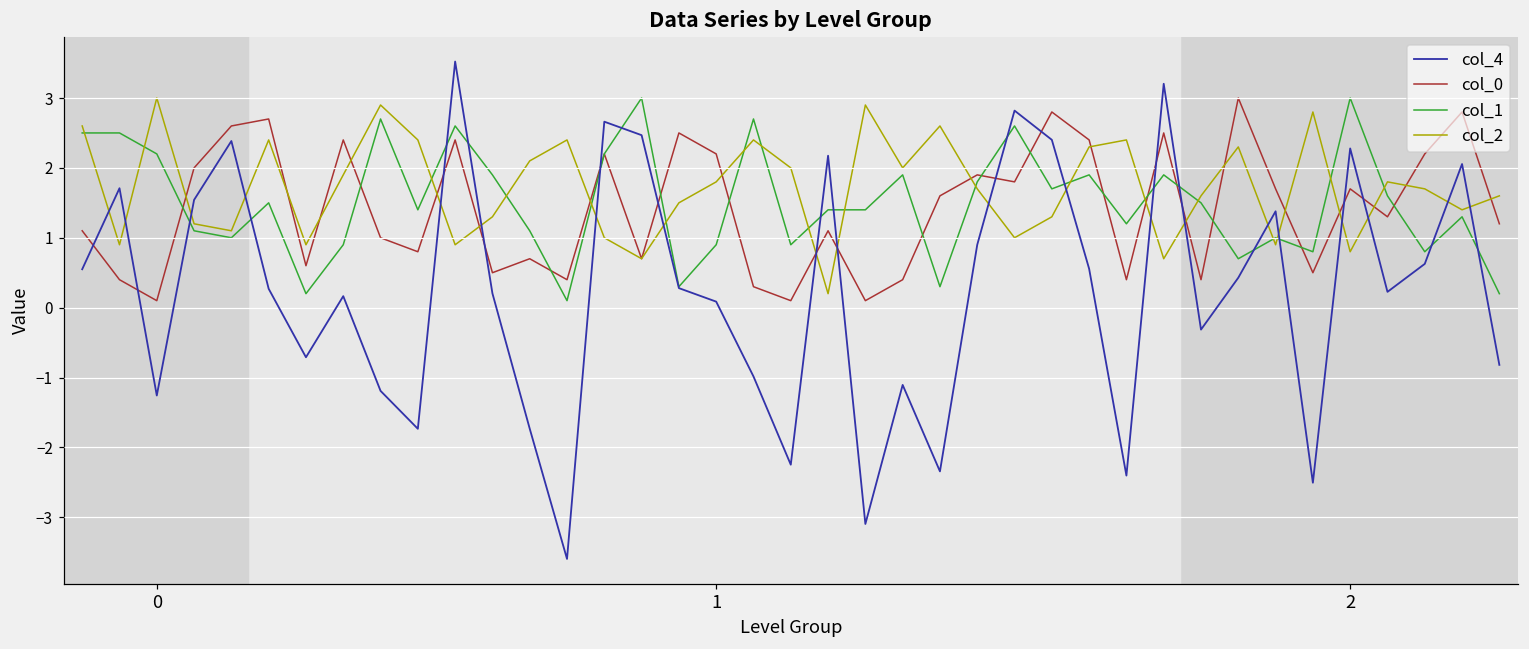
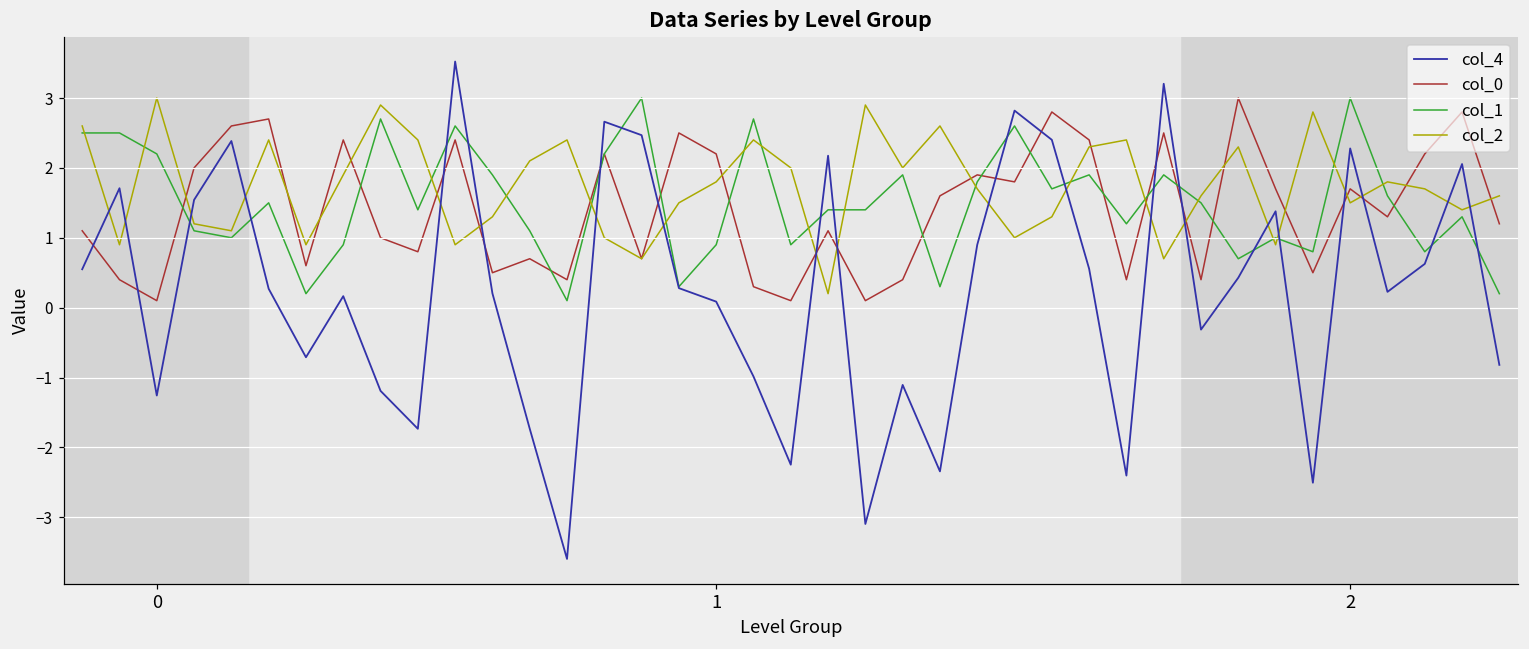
  {
    "col_4": {
      "2": 2.3
    },
    "col_0": {
      "2": 1.7
    },
    "col_1": {
      "2": 3.0
    },
    "col_2": {
-     "2": 0.8
+     "2": 1.5
    }
  }
